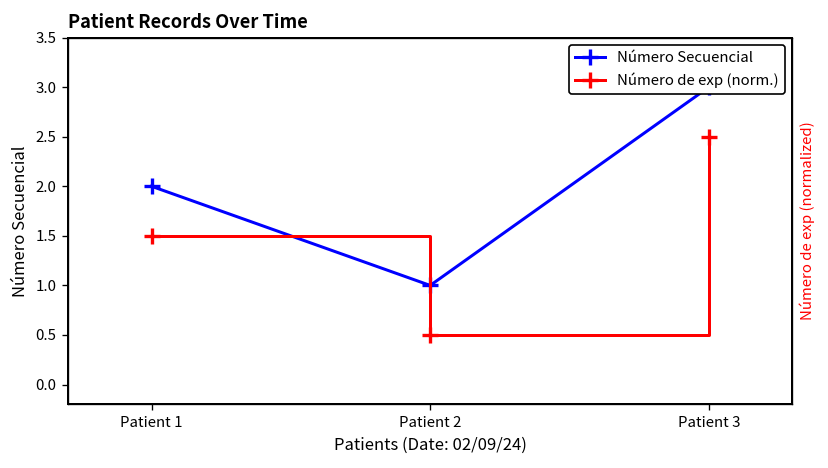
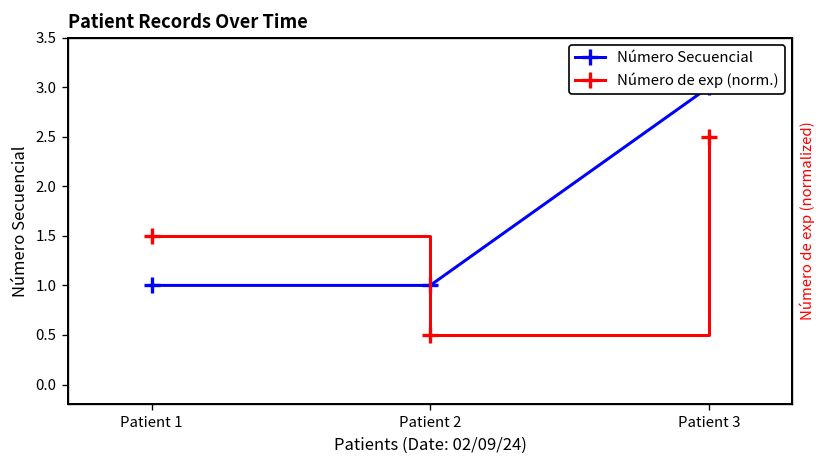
  {
    "Número Secuencial": {
-     "Patient 1": 2,
+     "Patient 1": 1,
      "Patient 2": 1
    },
    "Número de exp (norm.)": {
      "Patient 1": 1.5,
      "Patient 2": 0.5,
      "Patient 3": 2.5
    }
  }
